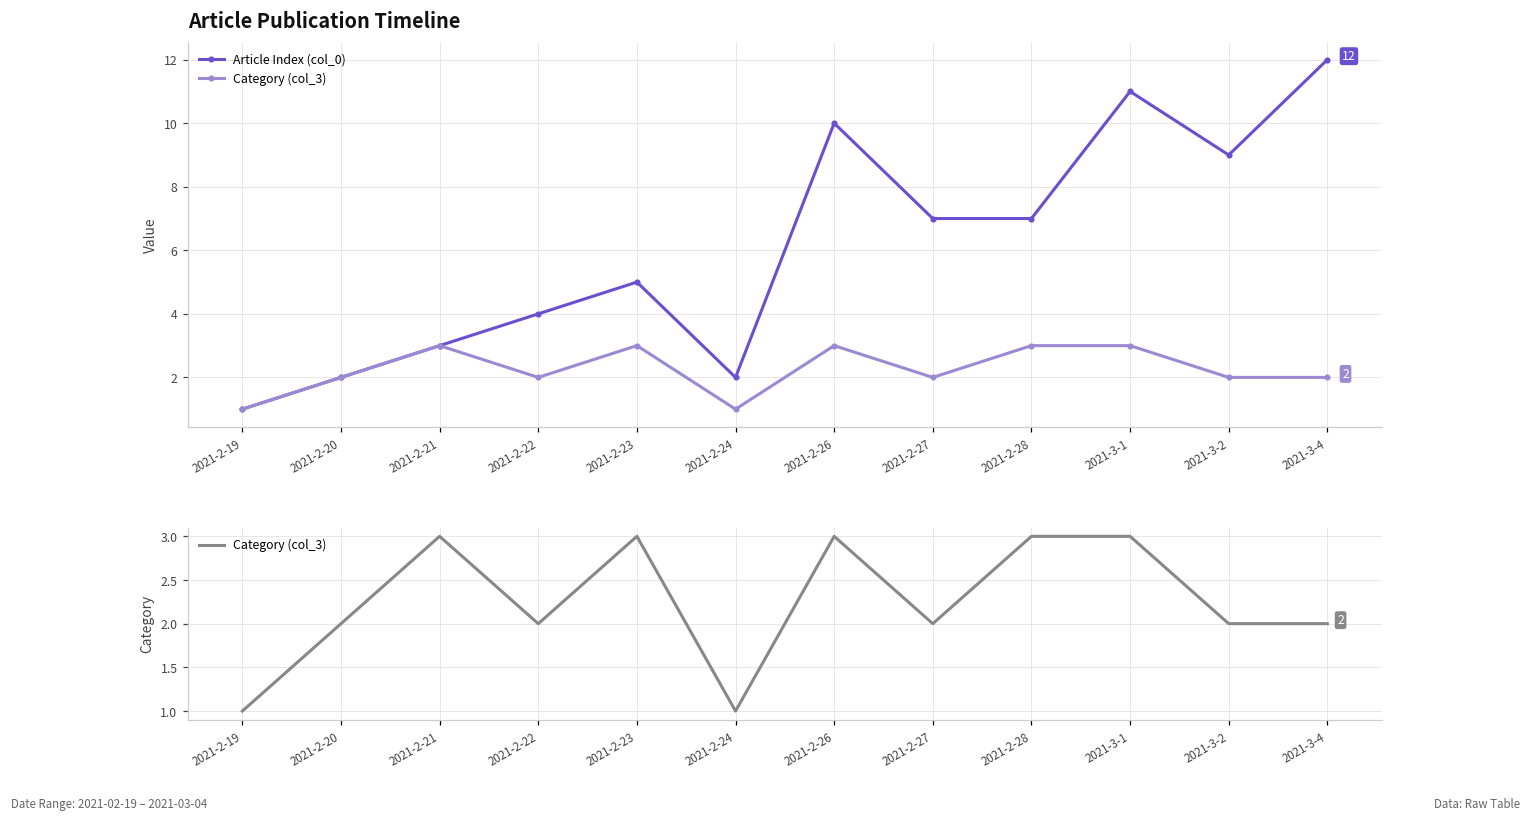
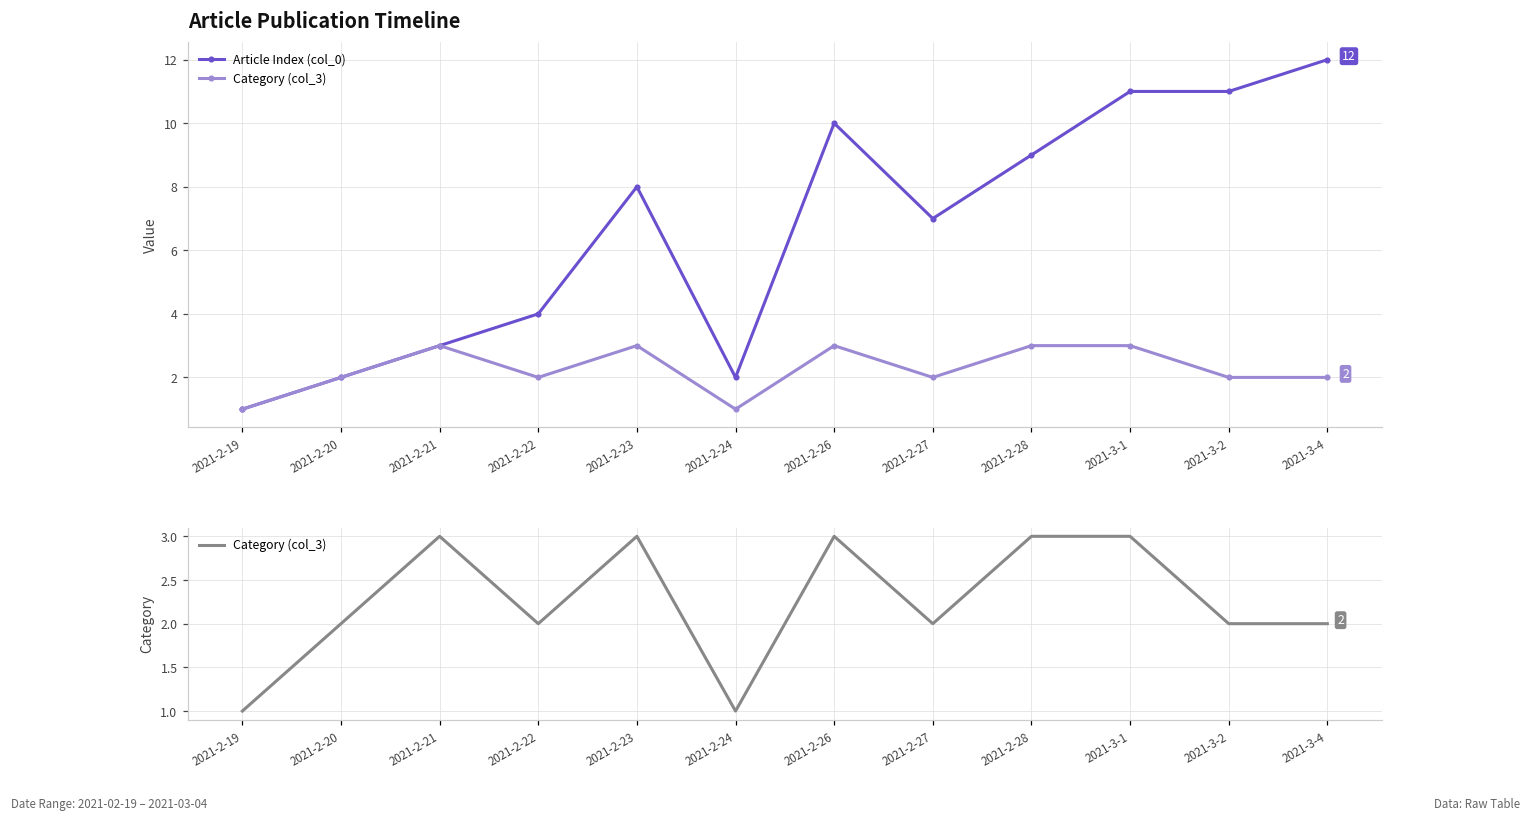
  {
    "Article Publication Timeline": {
      "Article Index (col_0)": {
        "2021-2-22": 4,
-       "2021-2-23": 5,
+       "2021-2-23": 8,
        "2021-2-24": 2,
        "2021-2-26": 10,
        "2021-2-27": 7,
-       "2021-2-28": 7,
+       "2021-2-28": 9,
        "2021-3-1": 11,
-       "2021-3-2": 9
+       "2021-3-2": 11
      }
    }
  }
